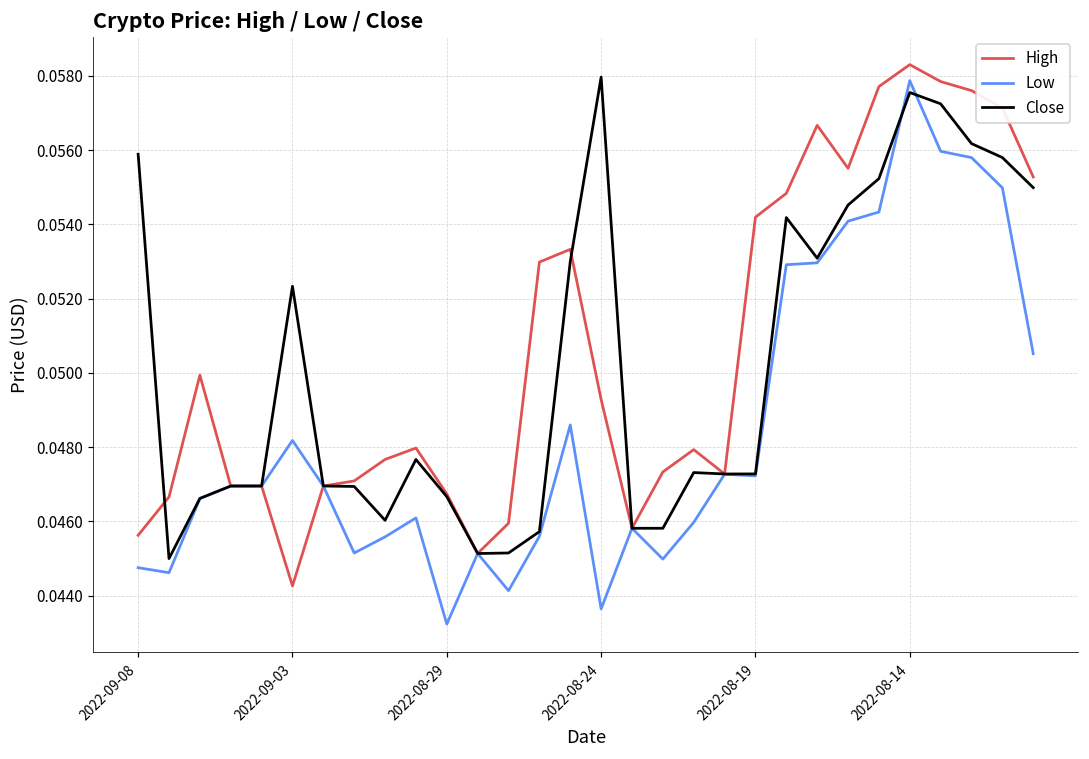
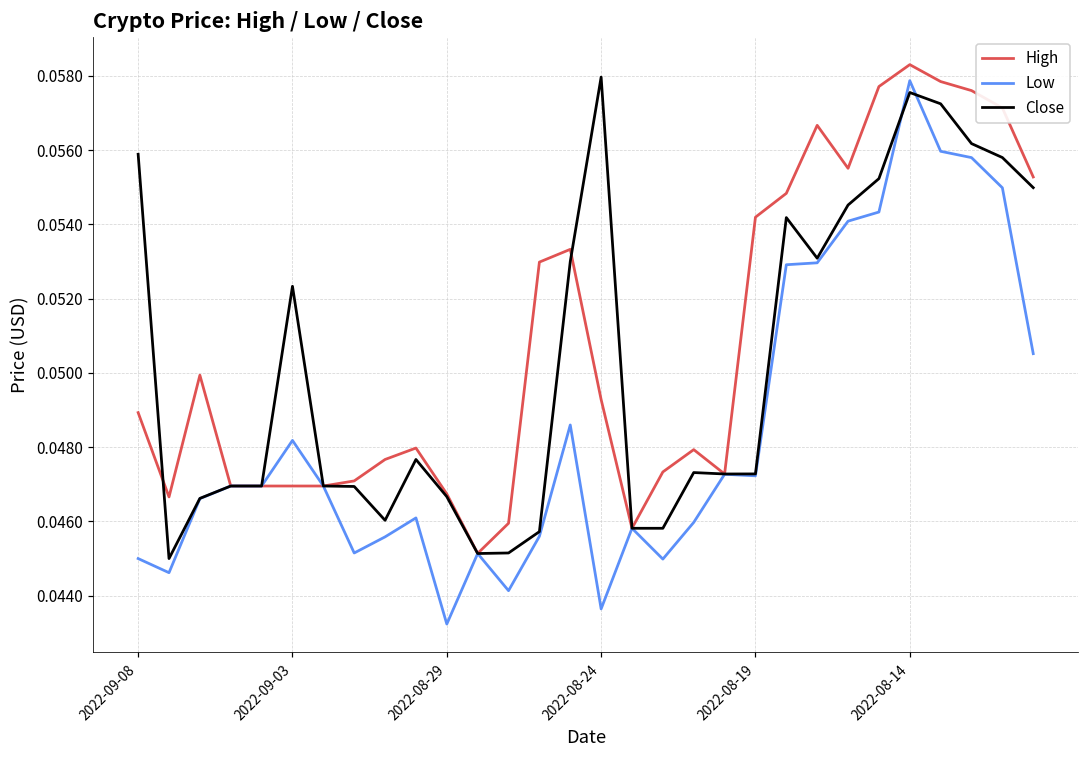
  {
    "High": {
-     "2022-09-08": 0.0456,
-     "2022-09-03": 0.0443,
+     "2022-09-08": 0.0489,
+     "2022-09-03": 0.0470,
      "2022-08-24": 0.0493,
      "2022-08-19": 0.0542,
      "2022-08-14": 0.0583
    },
    "Low": {
-     "2022-09-08": 0.0448,
+     "2022-09-08": 0.0450,
      "2022-09-03": 0.0482,
      "2022-08-29": 0.0432,
      "2022-08-24": 0.0436,
      "2022-08-14": 0.0579
    },
    "Close": {
      "2022-09-08": 0.0559,
      "2022-09-03": 0.0523,
      "2022-08-24": 0.0580,
      "2022-08-14": 0.0575
    }
  }
